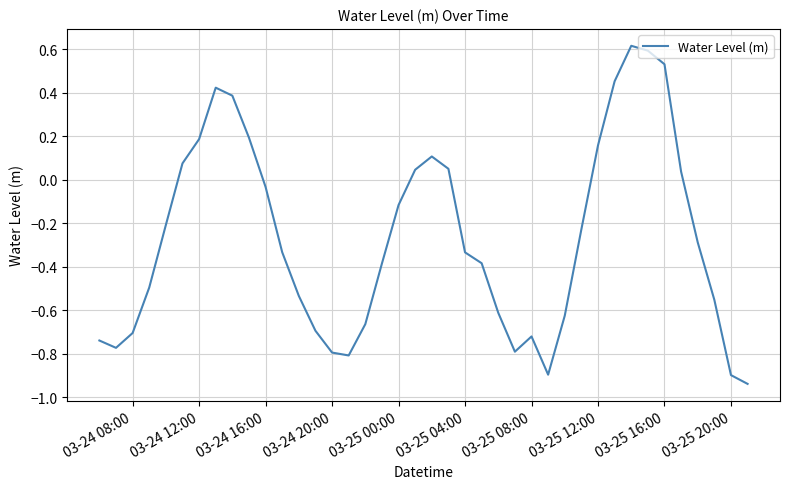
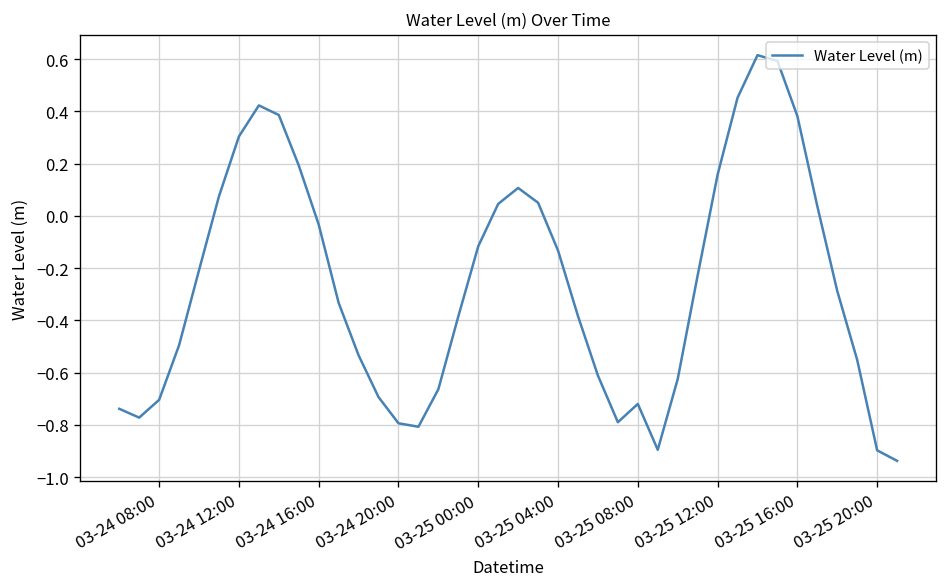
  {
    "03-24 08:00": -0.70,
-   "03-24 12:00": 0.19,
+   "03-24 12:00": 0.30,
    "03-24 16:00": -0.03,
    "03-24 20:00": -0.79,
    "03-25 00:00": -0.12,
-   "03-25 04:00": -0.33,
+   "03-25 04:00": -0.13,
    "03-25 08:00": -0.72,
    "03-25 12:00": 0.16,
-   "03-25 16:00": 0.53,
+   "03-25 16:00": 0.38,
    "03-25 20:00": -0.90
  }
